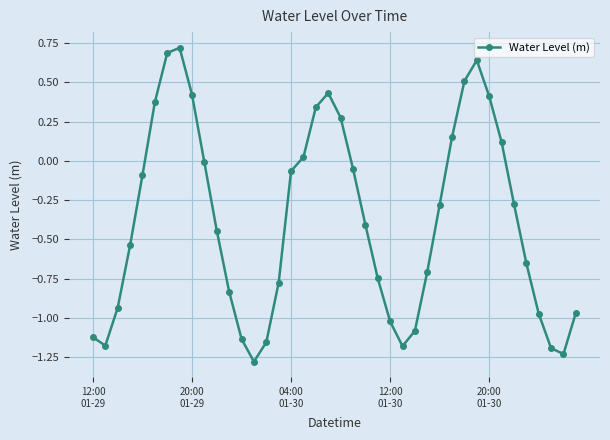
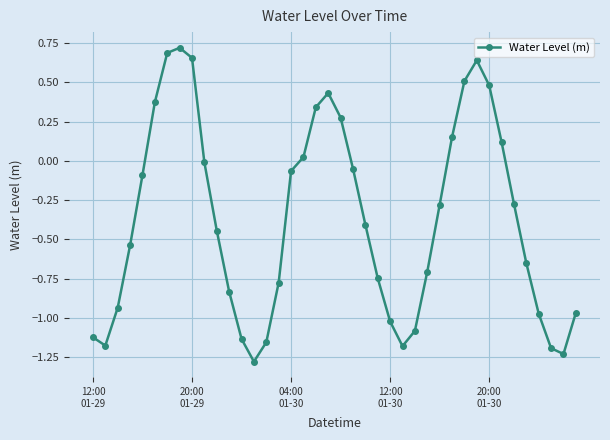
  {
    "12:00 01-29": -1.12,
-   "20:00 01-29": 0.42,
+   "20:00 01-29": 0.66,
    "04:00 01-30": -0.06,
    "12:00 01-30": -1.02,
-   "20:00 01-30": 0.41
+   "20:00 01-30": 0.48
  }
